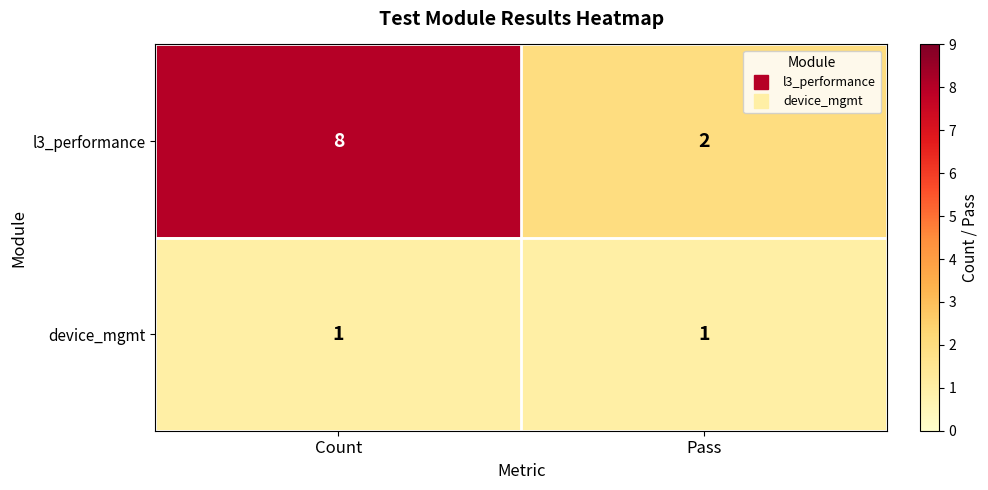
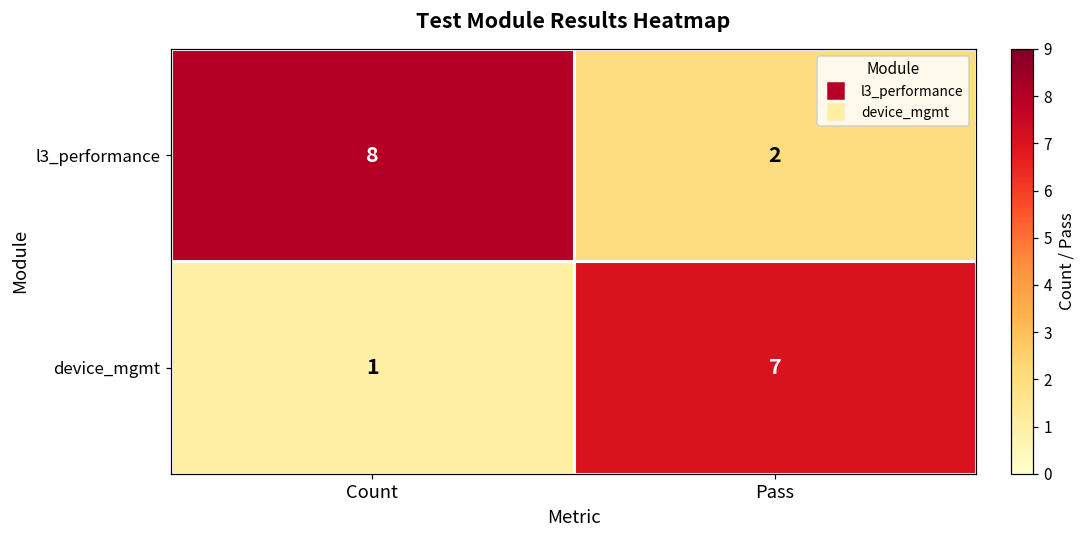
  {
    "l3_performance": {
      "Count": 8,
      "Pass": 2
    },
    "device_mgmt": {
      "Count": 1,
-     "Pass": 1
+     "Pass": 7
    }
  }
